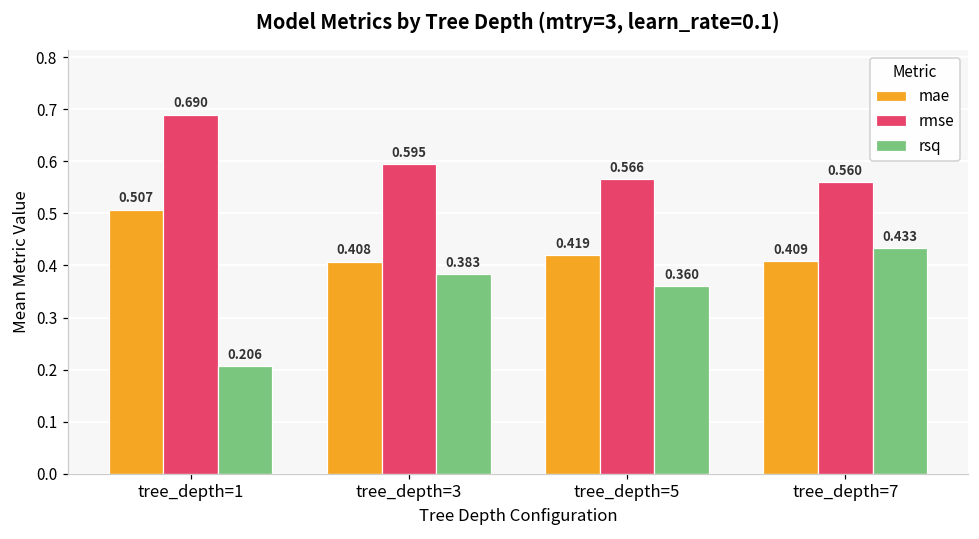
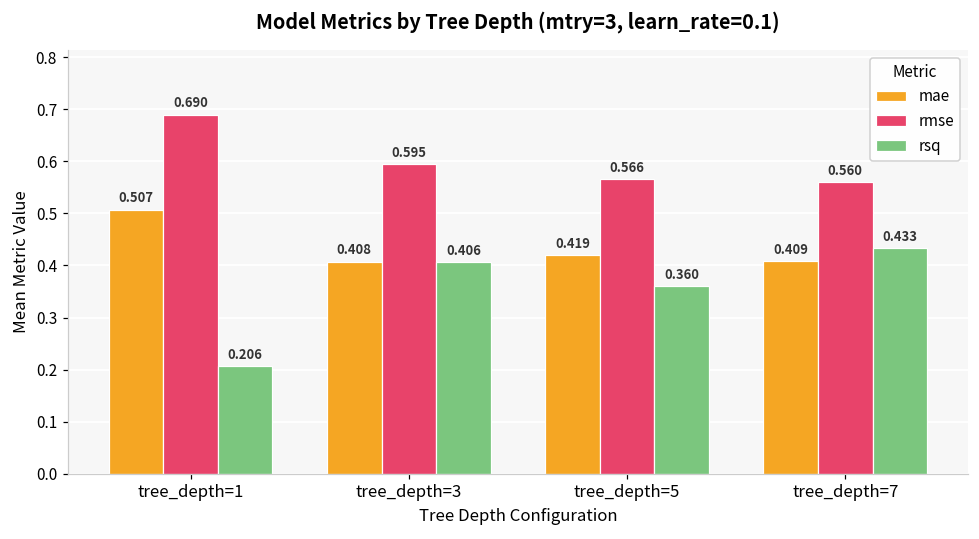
  {
    "mae": {
      "tree_depth=1": 0.507,
      "tree_depth=3": 0.408,
      "tree_depth=5": 0.419,
      "tree_depth=7": 0.409
    },
    "rmse": {
      "tree_depth=1": 0.690,
      "tree_depth=3": 0.595,
      "tree_depth=5": 0.566,
      "tree_depth=7": 0.560
    },
    "rsq": {
      "tree_depth=1": 0.206,
-     "tree_depth=3": 0.383,
+     "tree_depth=3": 0.406,
      "tree_depth=5": 0.360,
      "tree_depth=7": 0.433
    }
  }
